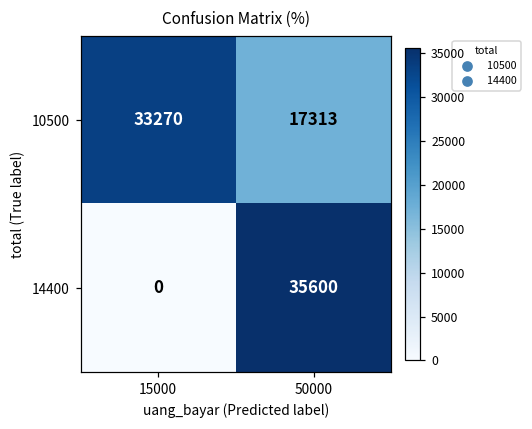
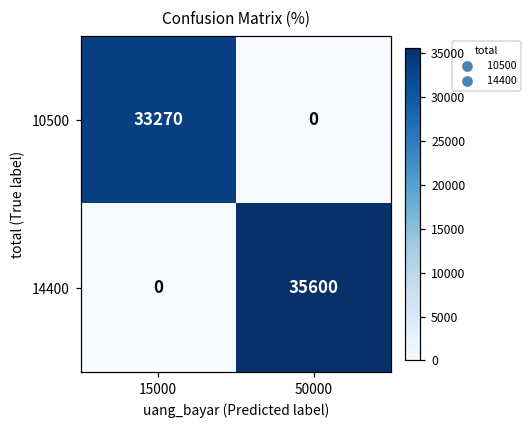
  {
    "10500": {
      "15000": 33270,
-     "50000": 17313
+     "50000": 0
    },
    "14400": {
      "15000": 0,
      "50000": 35600
    }
  }
